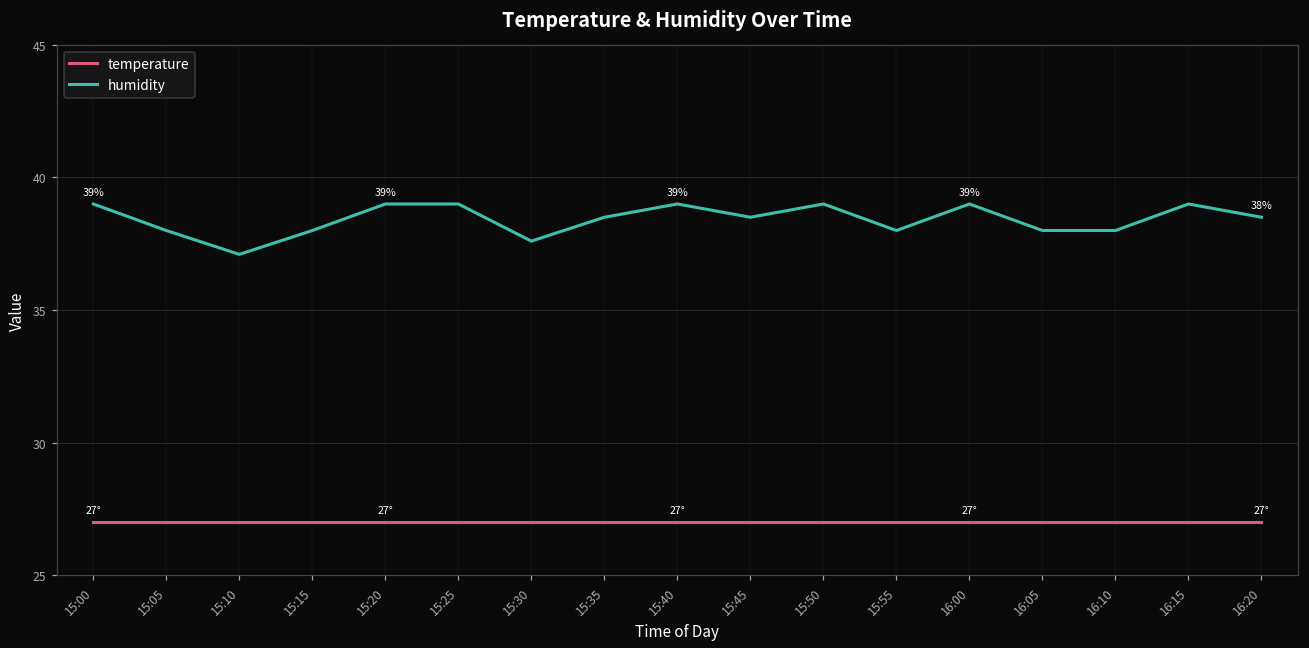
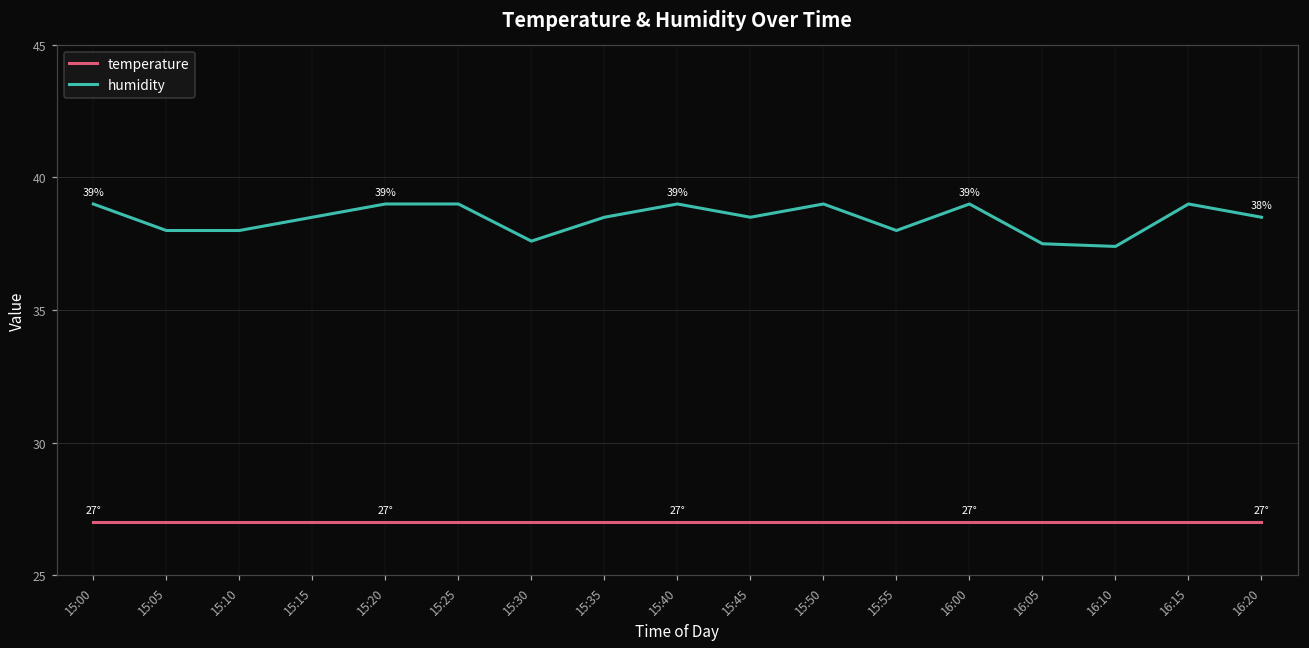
  {
    "temperature": {
      "15:00": "27°",
      "15:20": "27°",
      "15:40": "27°",
      "16:00": "27°",
      "16:20": "27°"
    },
    "humidity": {
      "15:05": "38.0",
-     "15:10": "37.1",
-     "15:15": "38.0",
+     "15:10": "38.0",
+     "15:15": "38.5",
      "15:25": "39.0",
      "15:30": "37.6",
      "15:35": "38.5",
      "15:45": "38.5",
      "15:50": "39.0",
      "15:55": "38.0",
-     "16:05": "38.0",
-     "16:10": "38.0",
+     "16:05": "37.5",
+     "16:10": "37.4",
      "16:15": "39.0"
    }
  }
